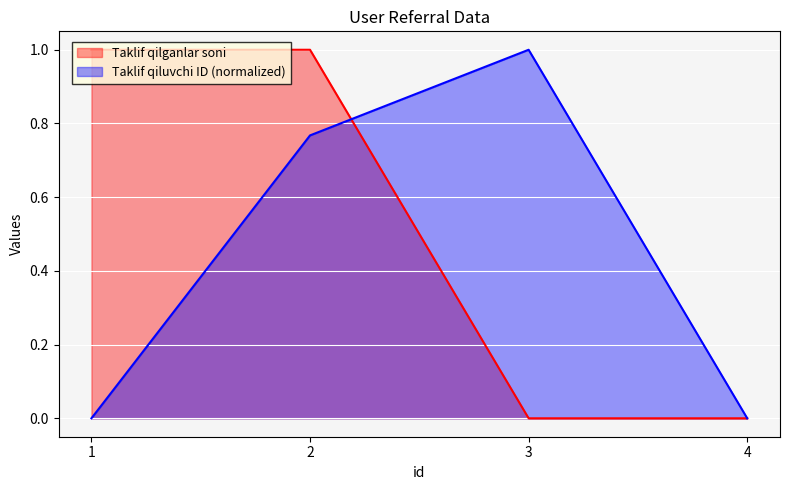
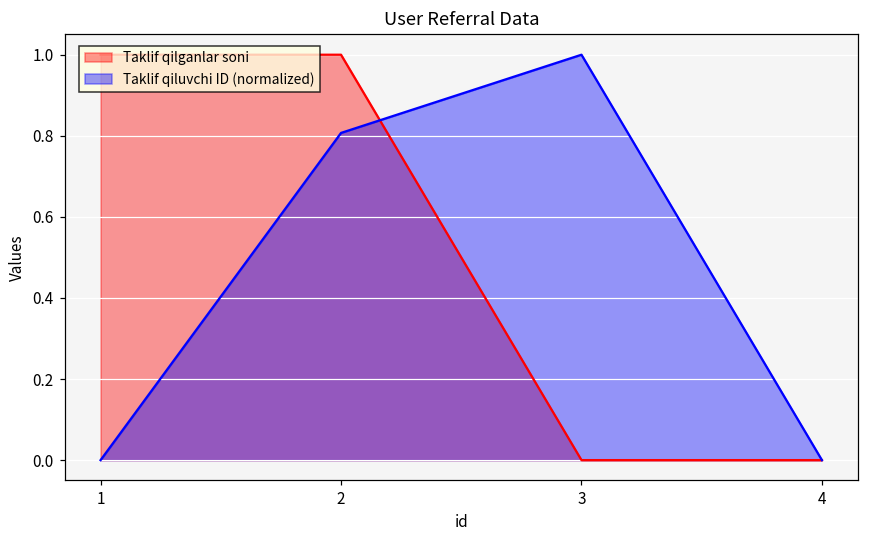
  {
    "Taklif qilganlar soni": {
      "2": 1.00,
      "3": 0.00
    },
    "Taklif qiluvchi ID (normalized)": {
      "1": 0.00,
-     "2": 0.77,
+     "2": 0.81,
      "3": 1.00
    }
  }
